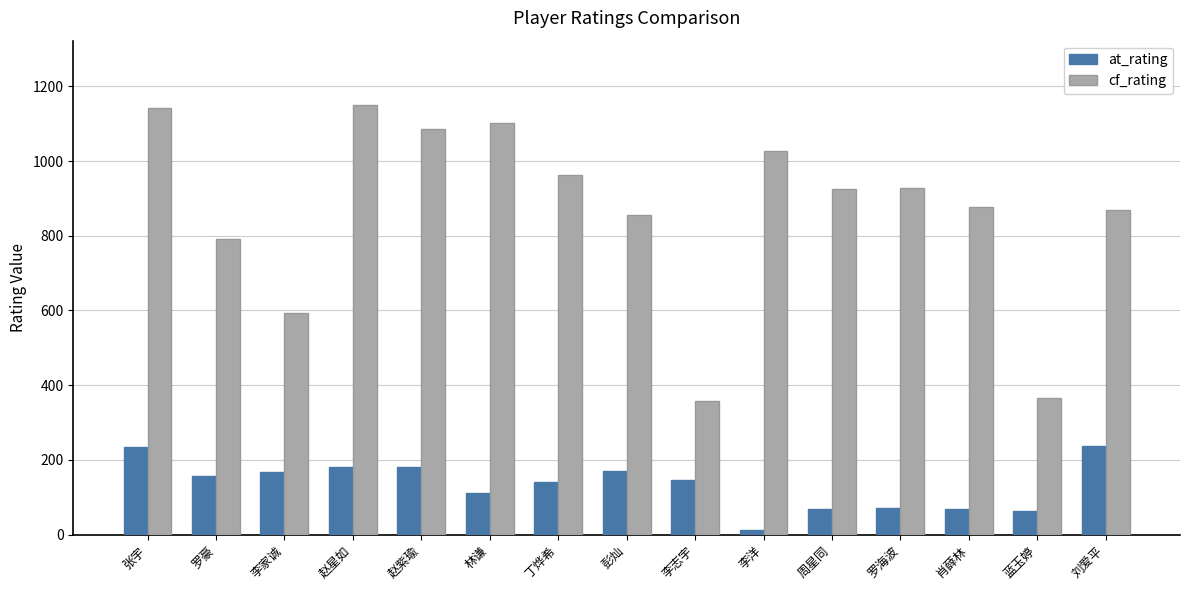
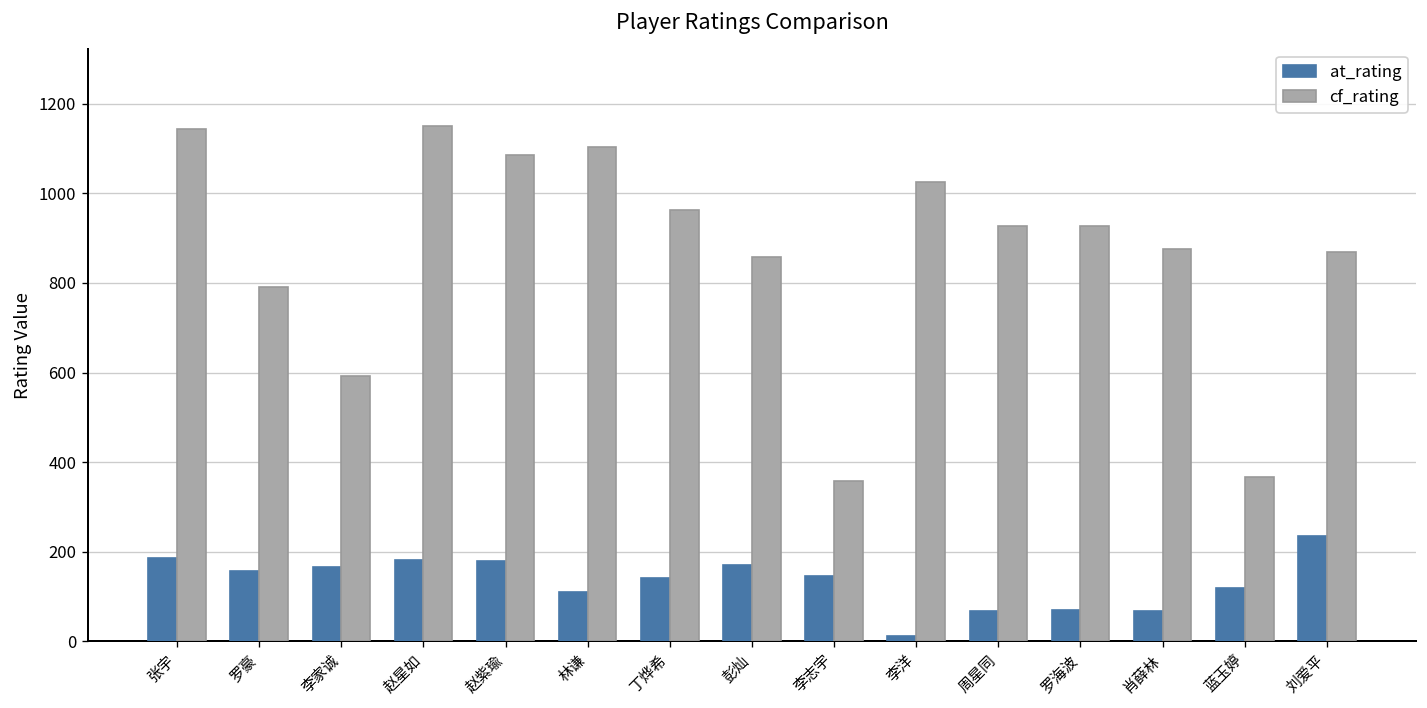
  {
    "at_rating": {
-     "张宇": 230,
+     "张宇": 190,
      "罗豪": 160,
      "李家诚": 170,
      "赵星如": 180,
      "赵紫瑜": 180,
      "林谦": 110,
      "丁烨希": 140,
      "彭灿": 170,
      "李志宇": 150,
      "李洋": 10,
      "周星同": 70,
      "罗海波": 70,
      "肖薛林": 70,
-     "蓝玉婷": 60,
+     "蓝玉婷": 120,
      "刘爱平": 240
    },
    "cf_rating": {
      "张宇": 1140,
      "罗豪": 790,
      "李家诚": 590,
      "赵星如": 1150,
      "赵紫瑜": 1090,
      "林谦": 1100,
      "丁烨希": 960,
      "彭灿": 860,
      "李志宇": 360,
      "李洋": 1030,
      "周星同": 930,
      "罗海波": 930,
      "肖薛林": 880,
      "蓝玉婷": 370,
      "刘爱平": 870
    }
  }
